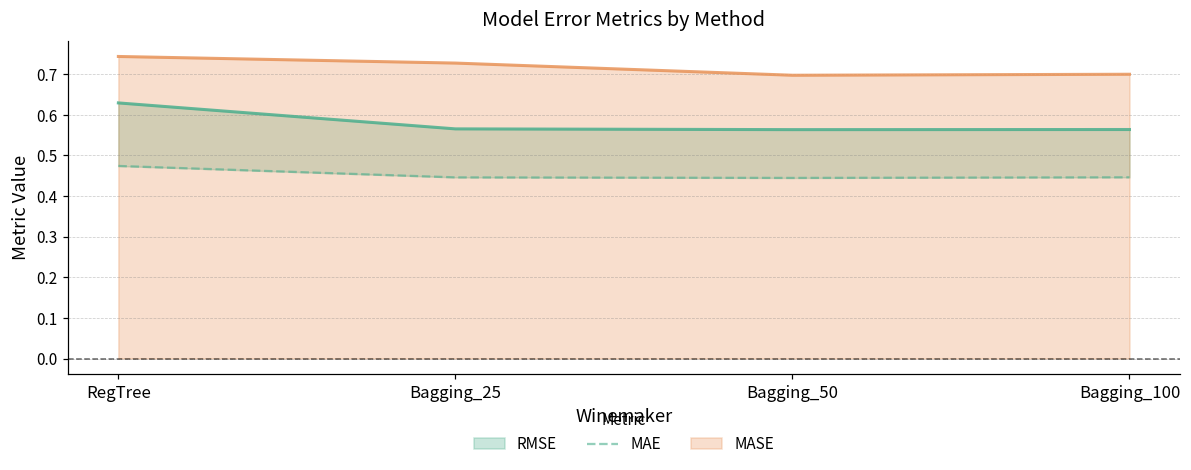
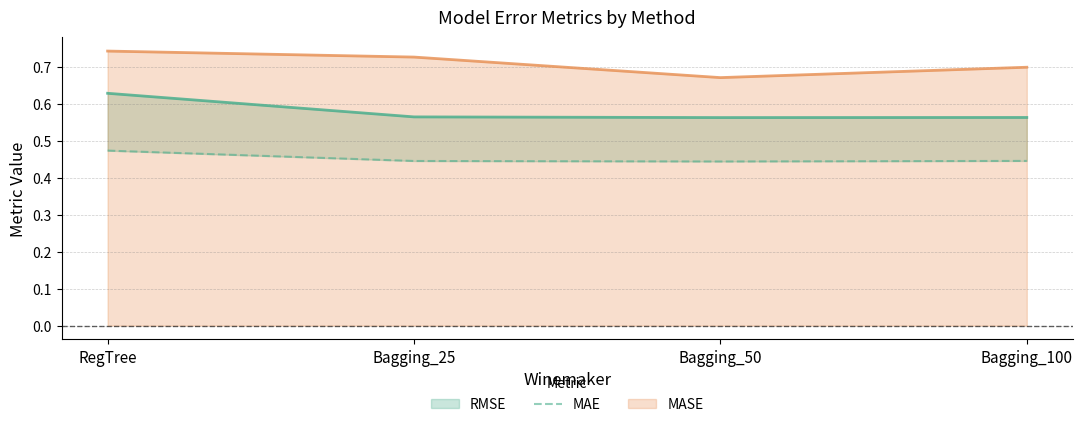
  {
    "MASE": {
      "RegTree": 0.74,
      "Bagging_25": 0.73,
-     "Bagging_50": 0.70,
+     "Bagging_50": 0.67,
      "Bagging_100": 0.70
    }
  }
